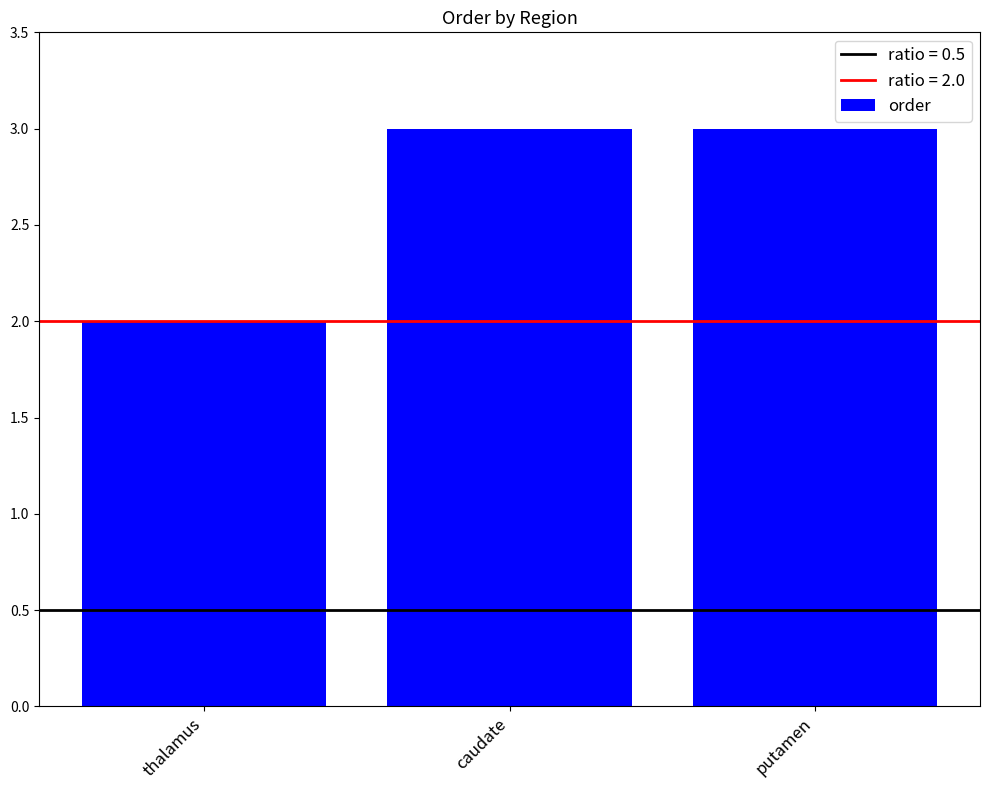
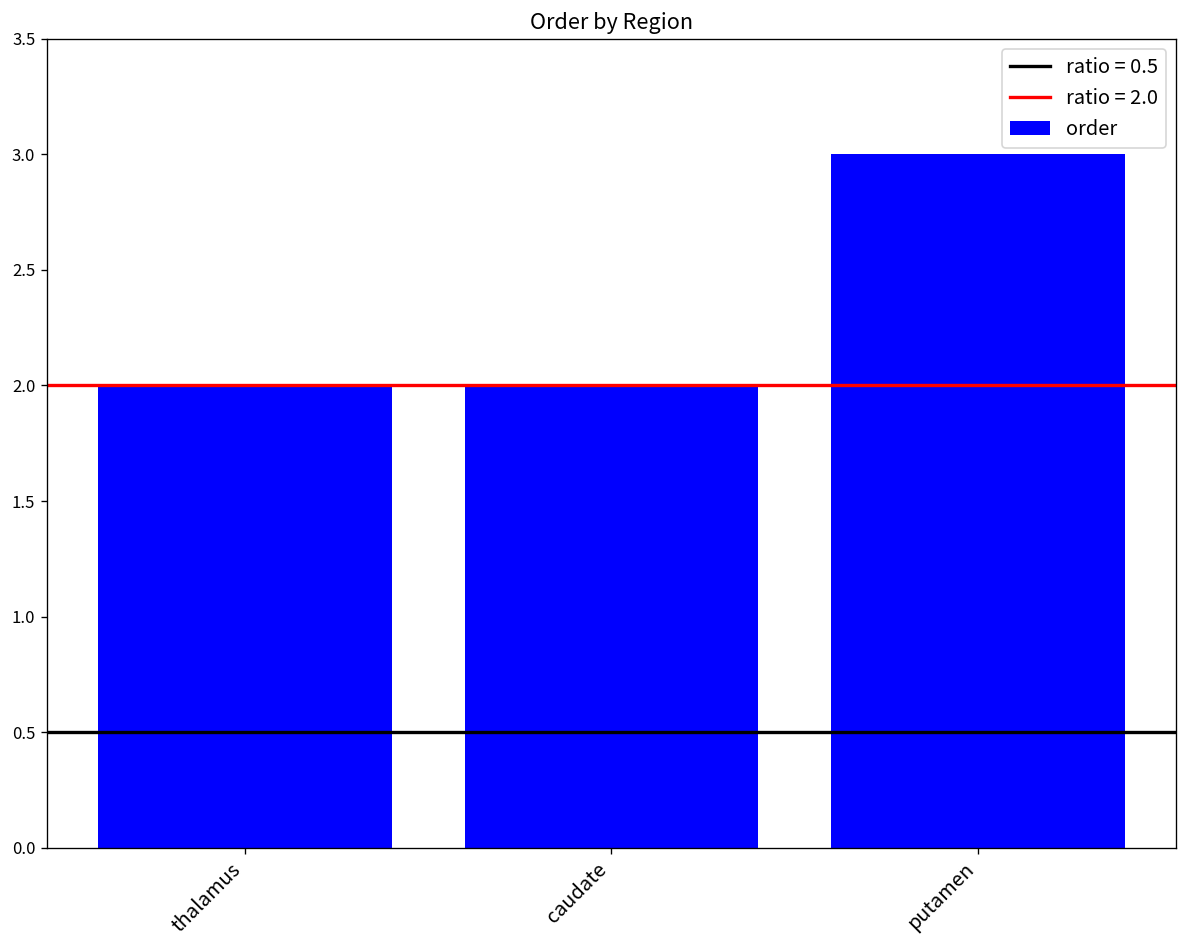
  {
    "thalamus": 2,
-   "caudate": 3,
+   "caudate": 2,
    "putamen": 3
  }
